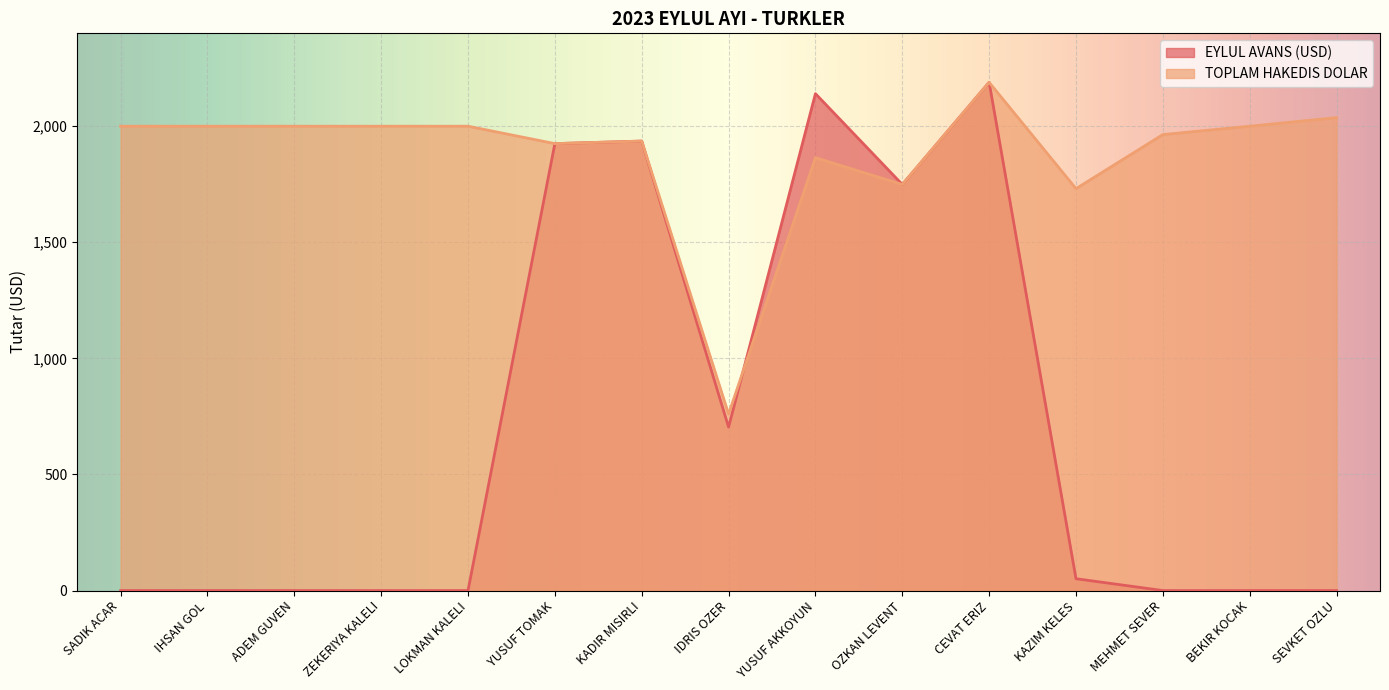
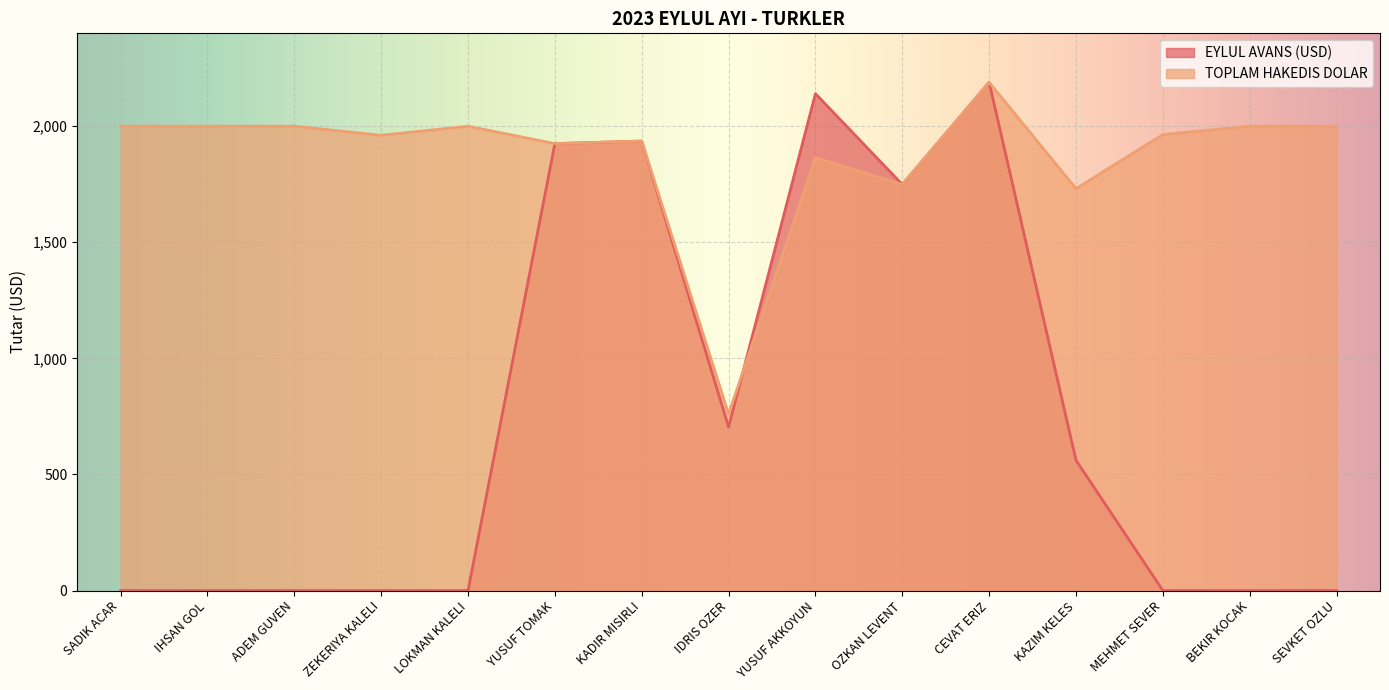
  {
    "EYLUL AVANS (USD)": {
      "SADIK ACAR": "0",
      "IHSAN GOL": "0",
      "ADEM GUVEN": "0",
      "ZEKERIYA KALELI": "0",
      "LOKMAN KALELI": "0",
      "IDRIS OZER": "700",
      "YUSUF AKKOYUN": "2,140",
-     "KAZIM KELES": "50",
+     "KAZIM KELES": "560",
      "MEHMET SEVER": "0",
      "BEKIR KOCAK": "0",
      "SEVKET OZLU": "0"
    },
    "TOPLAM HAKEDIS DOLAR": {
      "SADIK ACAR": "2,000",
      "IHSAN GOL": "2,000",
      "ADEM GUVEN": "2,000",
-     "ZEKERIYA KALELI": "2,000",
+     "ZEKERIYA KALELI": "1,960",
      "LOKMAN KALELI": "2,000",
      "IDRIS OZER": "760",
      "YUSUF AKKOYUN": "1,860",
      "KAZIM KELES": "1,730",
      "MEHMET SEVER": "1,960",
      "BEKIR KOCAK": "2,000",
-     "SEVKET OZLU": "2,040"
+     "SEVKET OZLU": "2,000"
    }
  }
